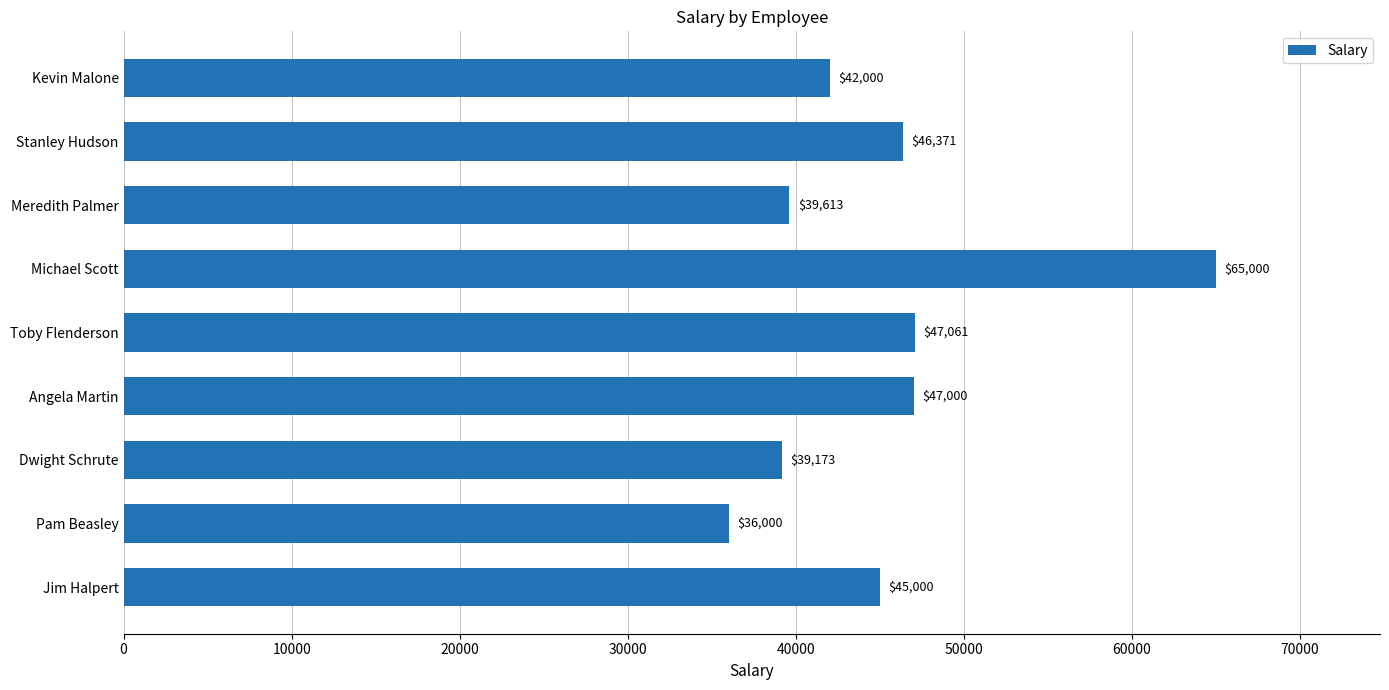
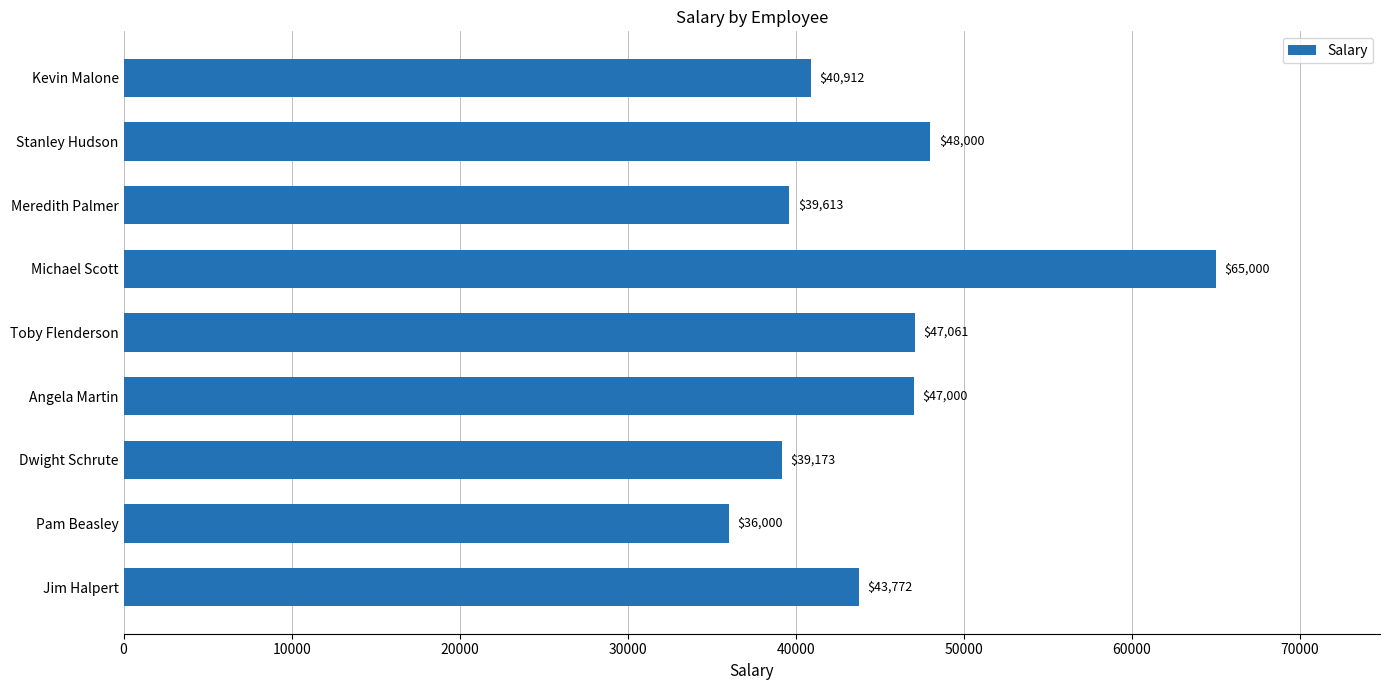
  {
-   "Kevin Malone": "$42,000",
-   "Stanley Hudson": "$46,371",
+   "Kevin Malone": "$40,912",
+   "Stanley Hudson": "$48,000",
    "Meredith Palmer": "$39,613",
    "Michael Scott": "$65,000",
    "Toby Flenderson": "$47,061",
    "Angela Martin": "$47,000",
    "Dwight Schrute": "$39,173",
    "Pam Beasley": "$36,000",
-   "Jim Halpert": "$45,000"
+   "Jim Halpert": "$43,772"
  }
